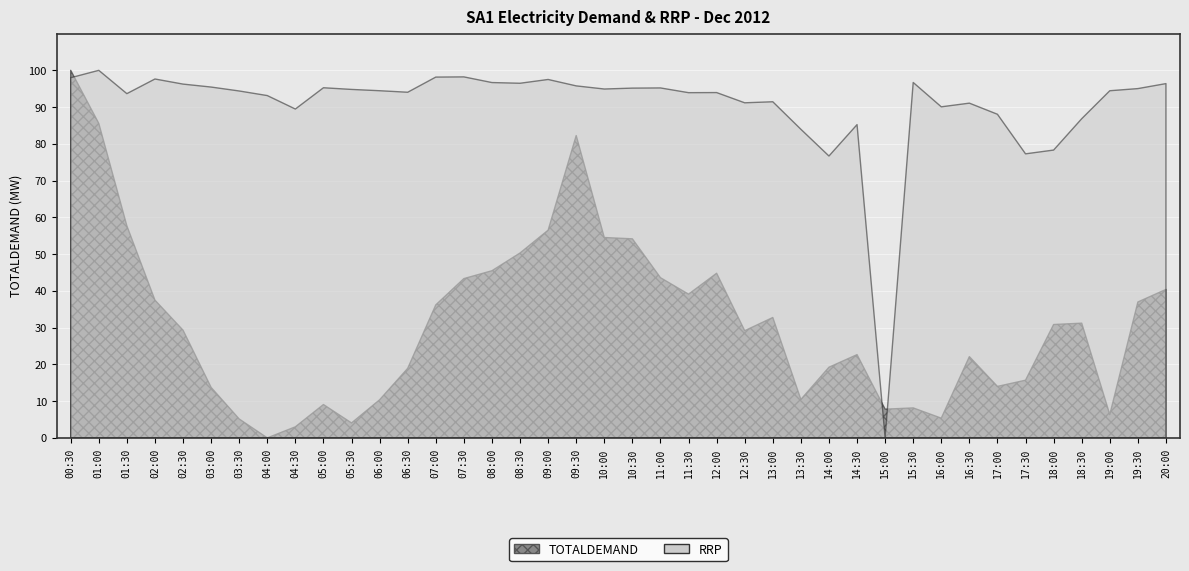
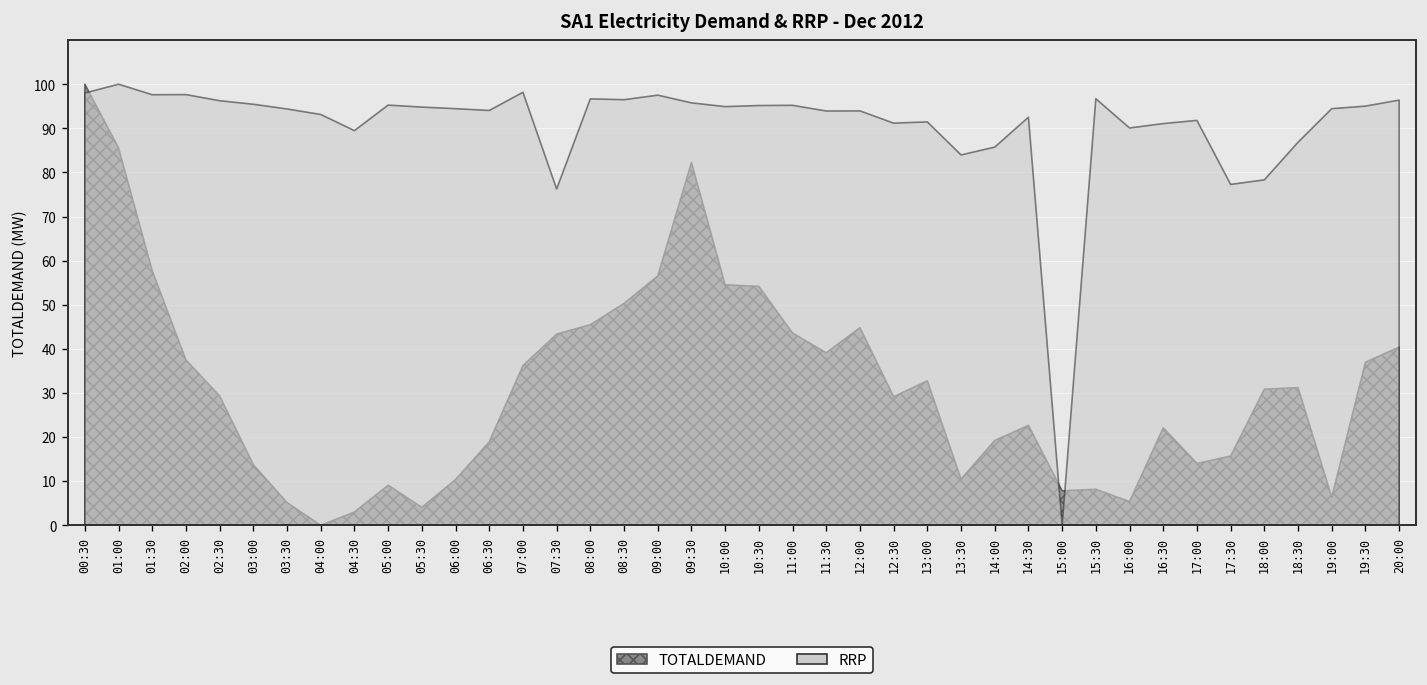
  {
    "TOTALDEMAND": {
      "00:30": 100,
      "01:00": 86,
      "01:30": 58,
      "02:00": 37,
      "02:30": 29,
      "03:00": 14,
      "03:30": 5,
      "04:00": 0,
      "04:30": 3,
      "05:00": 9,
      "05:30": 4,
      "06:00": 10,
      "06:30": 19,
      "07:00": 36,
      "07:30": 43,
      "08:00": 45,
      "08:30": 50,
      "09:00": 57,
      "09:30": 82,
      "10:00": 55,
      "10:30": 54,
      "11:00": 44,
      "11:30": 39,
      "12:00": 45,
      "12:30": 29,
      "13:00": 33,
      "13:30": 10,
      "14:00": 19,
      "14:30": 23,
      "15:00": 8,
      "15:30": 8,
      "16:00": 5,
      "16:30": 22,
      "17:00": 14,
      "17:30": 16,
      "18:00": 31,
      "18:30": 31,
      "19:00": 6,
      "19:30": 37,
      "20:00": 40
    },
    "RRP": {
      "00:30": 98,
      "01:00": 100,
-     "01:30": 94,
+     "01:30": 98,
      "02:00": 98,
      "02:30": 96,
      "03:00": 95,
      "03:30": 94,
      "04:00": 93,
      "04:30": 89,
      "05:00": 95,
      "05:30": 95,
      "06:00": 94,
      "06:30": 94,
      "07:00": 98,
-     "07:30": 98,
+     "07:30": 76,
      "08:00": 97,
      "08:30": 96,
      "09:00": 98,
      "09:30": 96,
      "10:00": 95,
      "10:30": 95,
      "11:00": 95,
      "11:30": 94,
      "12:00": 94,
      "12:30": 91,
      "13:00": 91,
      "13:30": 84,
-     "14:00": 77,
-     "14:30": 85,
+     "14:00": 86,
+     "14:30": 93,
      "15:00": 0,
      "15:30": 97,
      "16:00": 90,
      "16:30": 91,
-     "17:00": 88,
+     "17:00": 92,
      "17:30": 77,
      "18:00": 78,
      "18:30": 87,
      "19:00": 94,
      "19:30": 95,
      "20:00": 96
    }
  }
